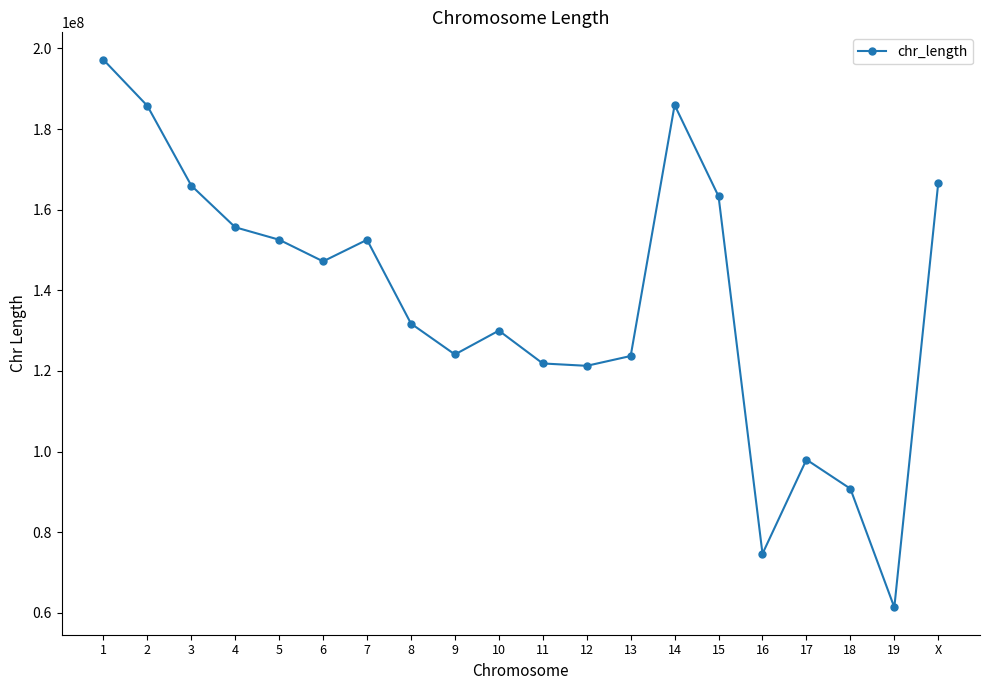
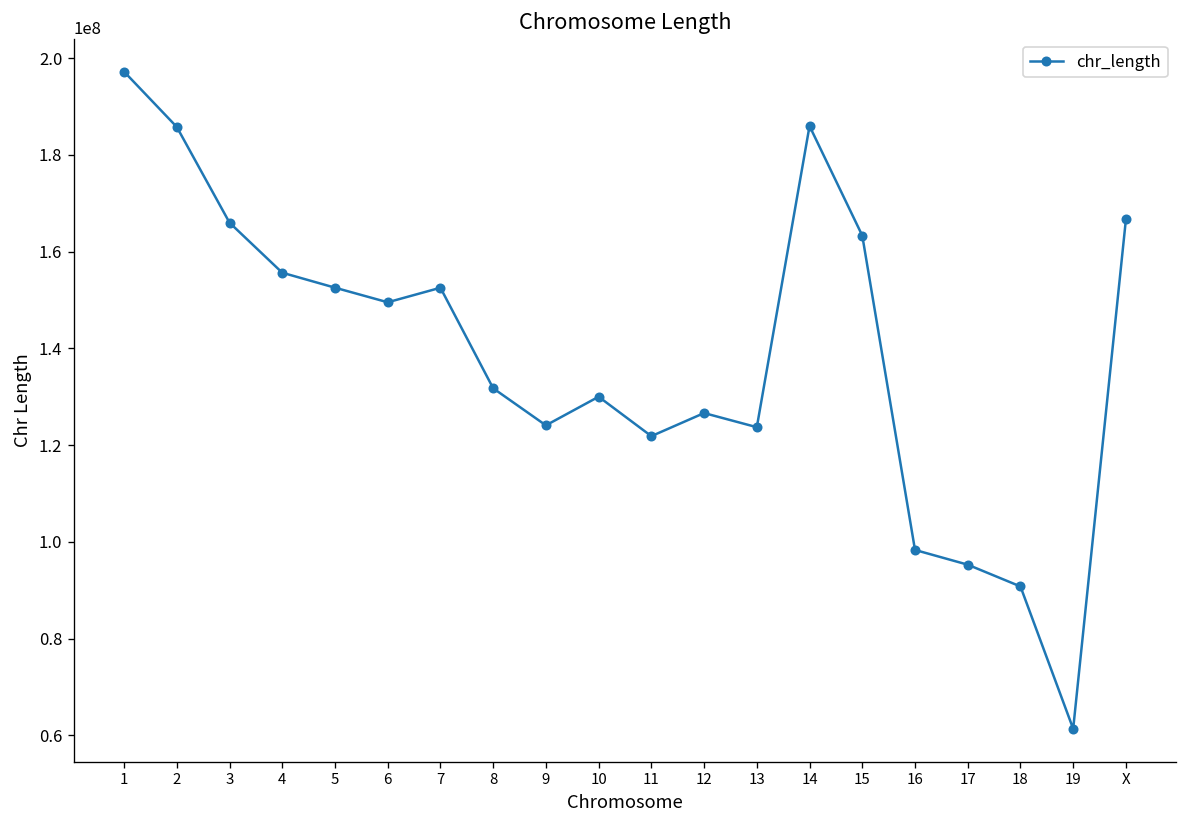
  {
    "1": 197000000,
    "2": 186000000,
    "3": 166000000,
    "4": 156000000,
    "5": 153000000,
-   "6": 147000000,
+   "6": 150000000,
    "7": 153000000,
    "8": 132000000,
    "9": 124000000,
    "10": 130000000,
    "11": 122000000,
-   "12": 121000000,
+   "12": 127000000,
    "13": 124000000,
    "14": 186000000,
    "15": 163000000,
-   "16": 75000000,
-   "17": 98000000,
+   "16": 98000000,
+   "17": 95000000,
    "18": 91000000,
    "19": 61000000,
    "X": 167000000
  }
